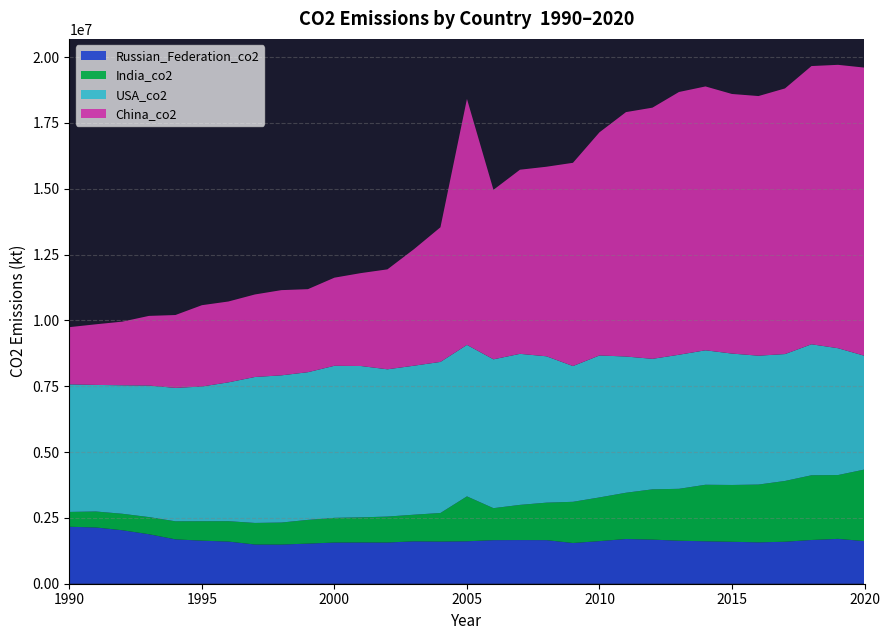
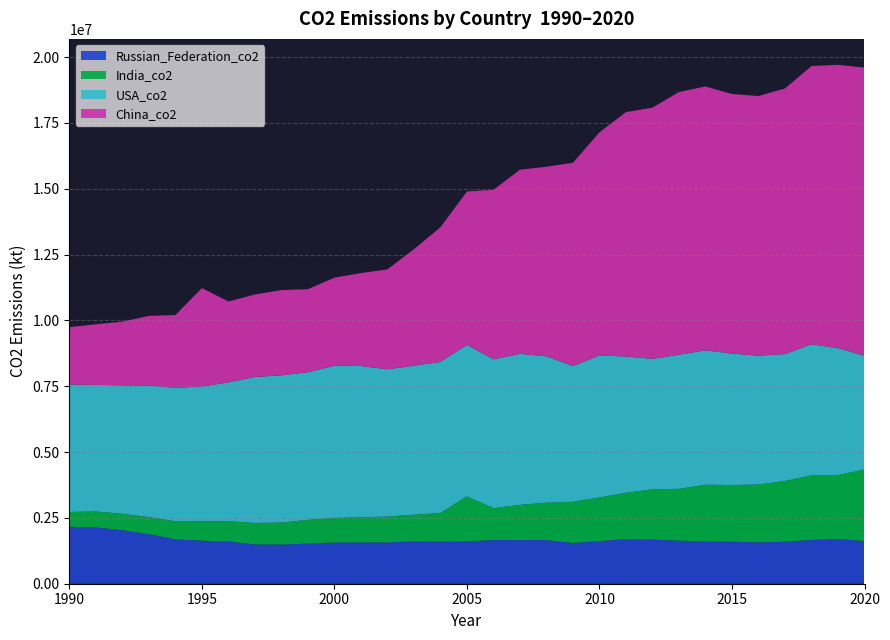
  {
    "Russian_Federation_co2": {
      "1990": 2200000,
      "1995": 1600000,
      "2000": 1600000,
      "2005": 1600000,
      "2010": 1600000,
      "2015": 1600000,
      "2020": 1600000
    },
    "India_co2": {
      "1990": 600000,
      "1995": 700000,
      "2000": 900000,
      "2005": 1700000,
      "2010": 1700000,
      "2015": 2200000,
      "2020": 2700000
    },
    "USA_co2": {
      "1990": 4800000,
      "1995": 5100000,
      "2000": 5800000,
      "2005": 5800000,
      "2010": 5400000,
      "2015": 5000000,
      "2020": 4300000
    },
    "China_co2": {
      "1990": 2200000,
-     "1995": 3100000,
+     "1995": 3700000,
      "2000": 3300000,
-     "2005": 9300000,
+     "2005": 5800000,
      "2010": 8500000,
      "2015": 9900000,
      "2020": 10900000
    }
  }
